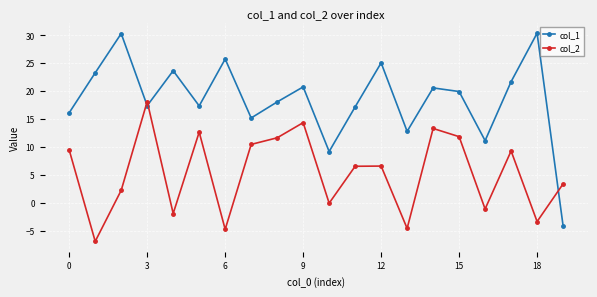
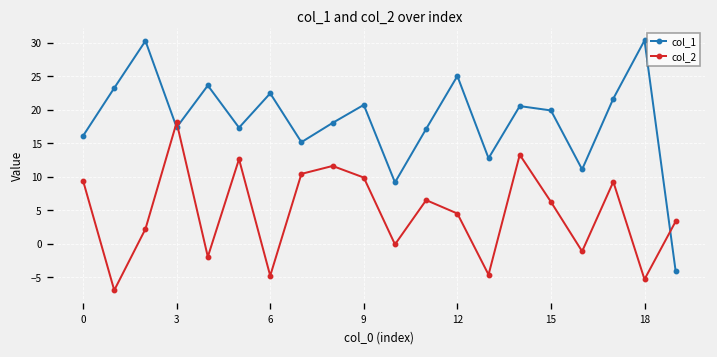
  {
    "col_1": {
      "0": 16,
      "3": 17,
-     "6": 26,
+     "6": 22,
      "9": 21,
      "12": 25,
      "15": 20,
      "18": 30
    },
    "col_2": {
      "0": 9,
      "3": 18,
      "6": -5,
-     "9": 14,
-     "12": 7,
-     "15": 12,
-     "18": -3
+     "9": 10,
+     "12": 5,
+     "15": 6,
+     "18": -5
    }
  }
